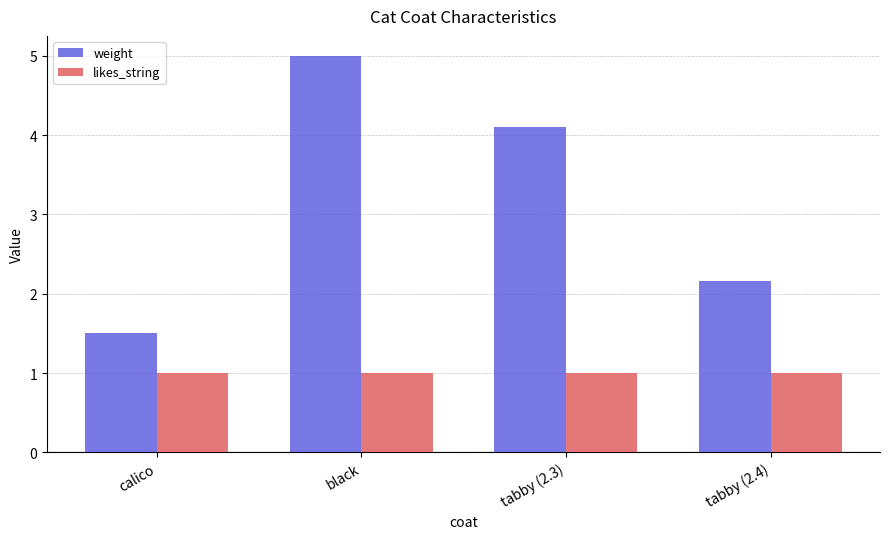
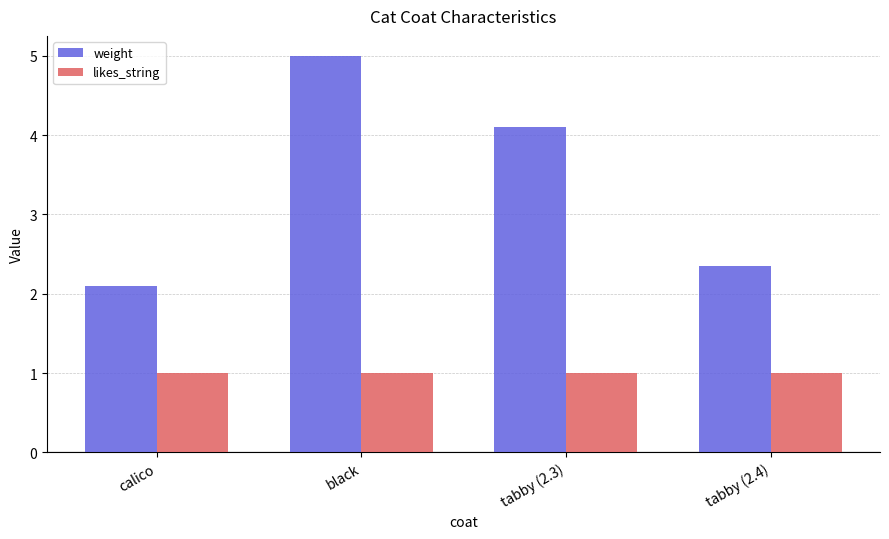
  {
    "weight": {
-     "calico": 1.5,
+     "calico": 2.1,
      "black": 5.0,
      "tabby (2.3)": 4.1,
-     "tabby (2.4)": 2.2
+     "tabby (2.4)": 2.4
    },
    "likes_string": {
      "calico": 1.0,
      "black": 1.0,
      "tabby (2.3)": 1.0,
      "tabby (2.4)": 1.0
    }
  }
